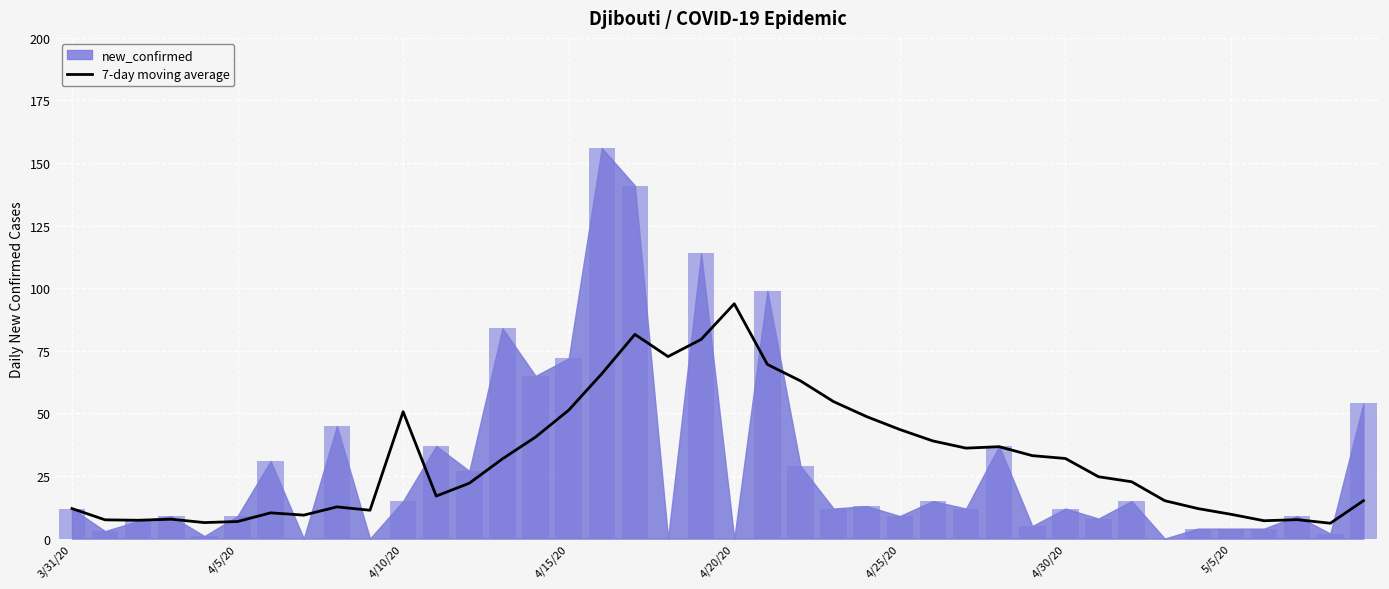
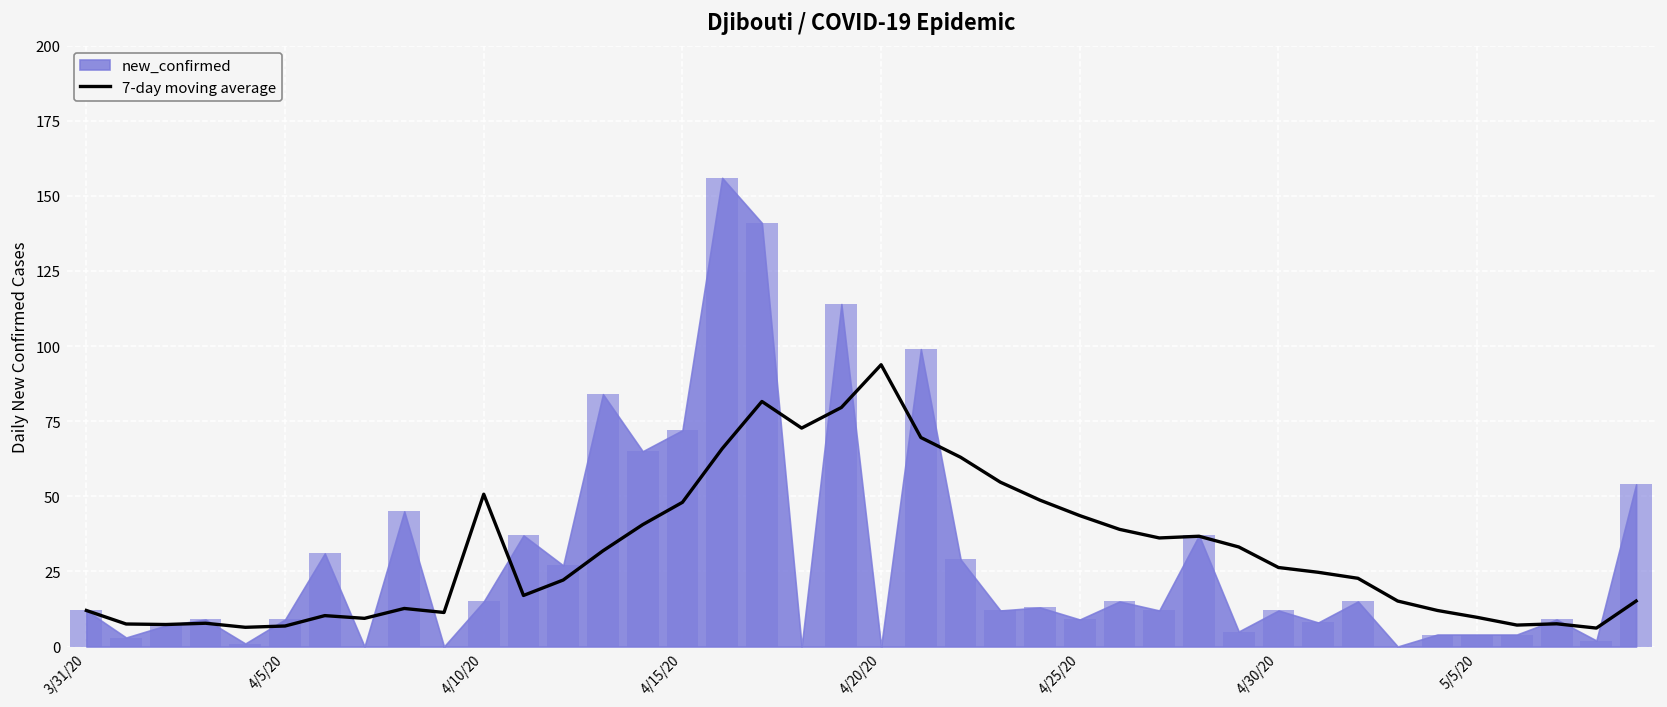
  {
    "7-day moving average": {
      "4/5/20": 7,
      "4/10/20": 51,
-     "4/15/20": 51,
+     "4/15/20": 48,
      "4/20/20": 94,
      "4/25/20": 44,
-     "4/30/20": 32,
+     "4/30/20": 26,
      "5/5/20": 10
    }
  }
